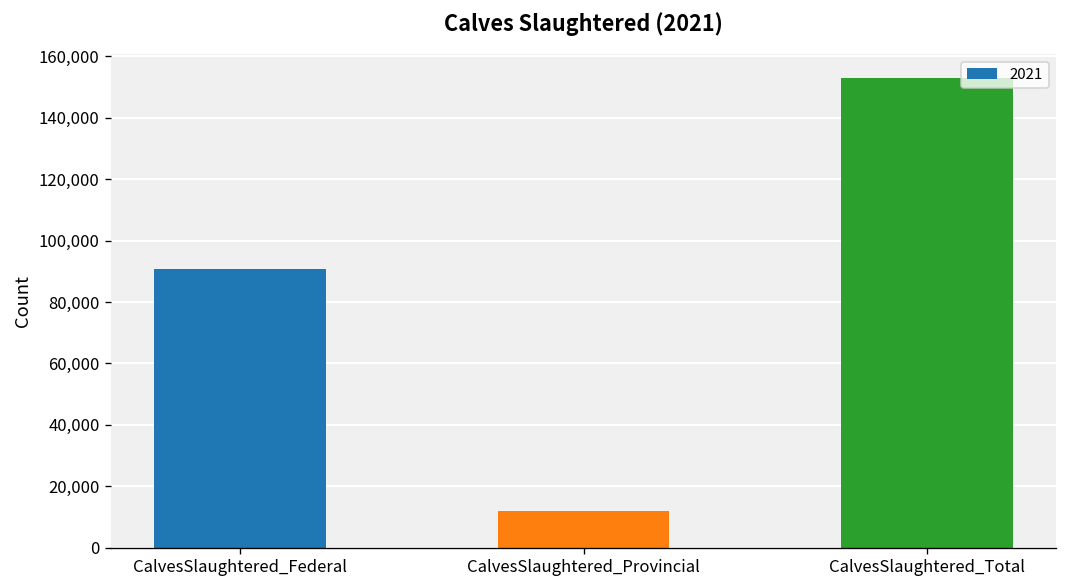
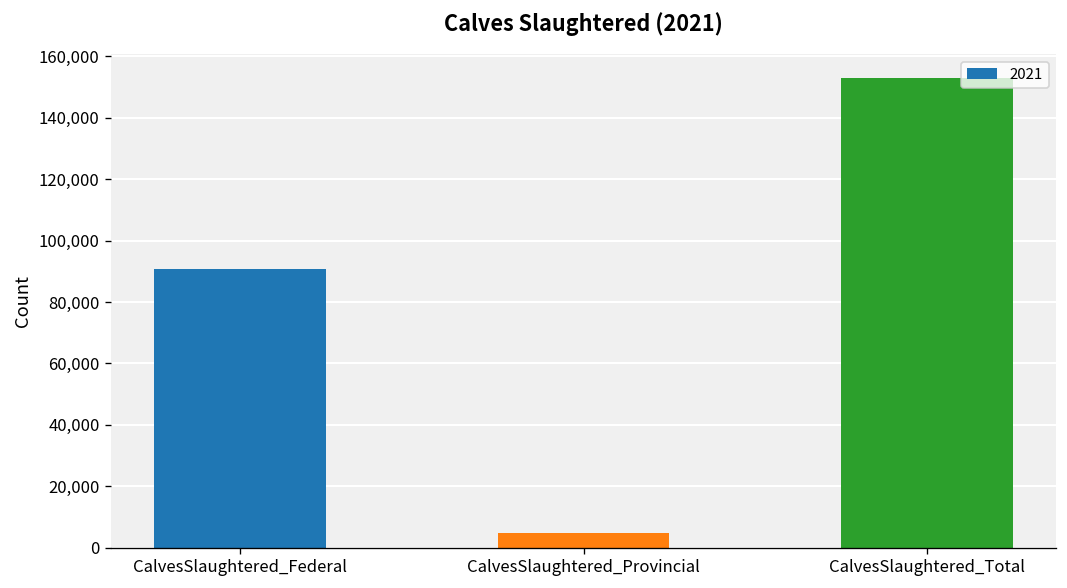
  {
    "CalvesSlaughtered_Federal": "91,000",
-   "CalvesSlaughtered_Provincial": "12,000",
+   "CalvesSlaughtered_Provincial": "5,000",
    "CalvesSlaughtered_Total": "153,000"
  }
